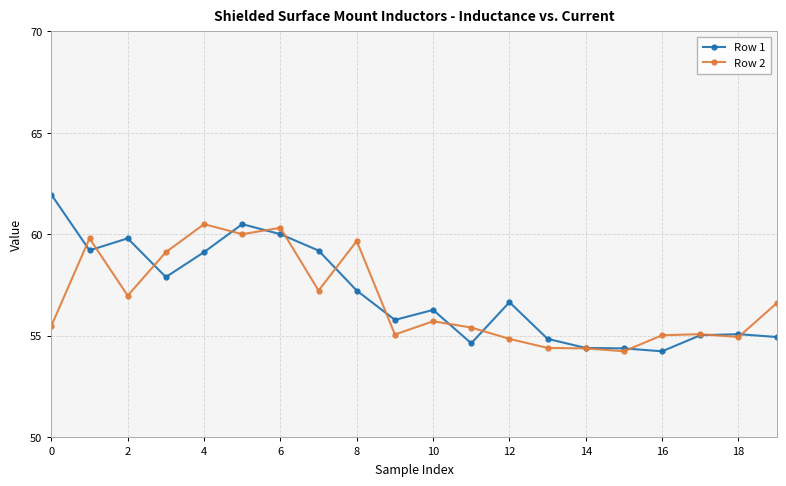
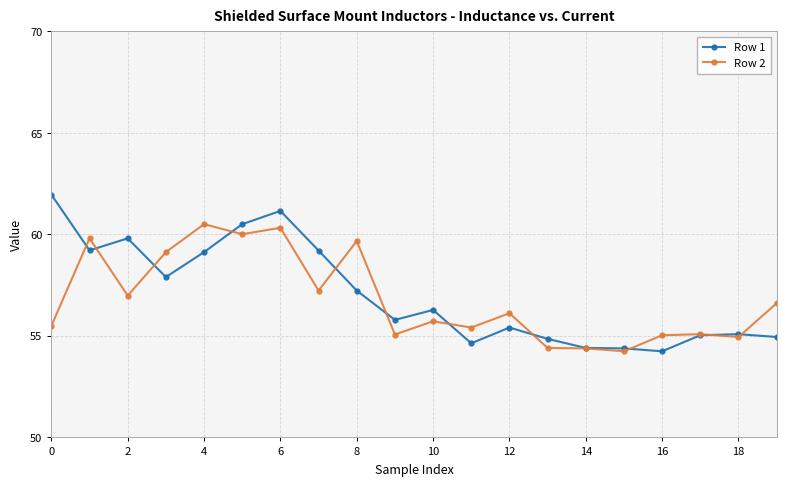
  {
    "Row 1": {
      "0": 62.0,
      "2": 59.8,
      "4": 59.1,
-     "6": 60.0,
+     "6": 61.1,
      "8": 57.2,
      "10": 56.3,
-     "12": 56.6,
+     "12": 55.4,
      "16": 54.2,
      "18": 55.1
    },
    "Row 2": {
      "0": 55.5,
      "2": 57.0,
      "4": 60.5,
      "6": 60.3,
      "8": 59.7,
      "10": 55.7,
-     "12": 54.8,
+     "12": 56.1,
      "16": 55.0,
      "18": 54.9
    }
  }
